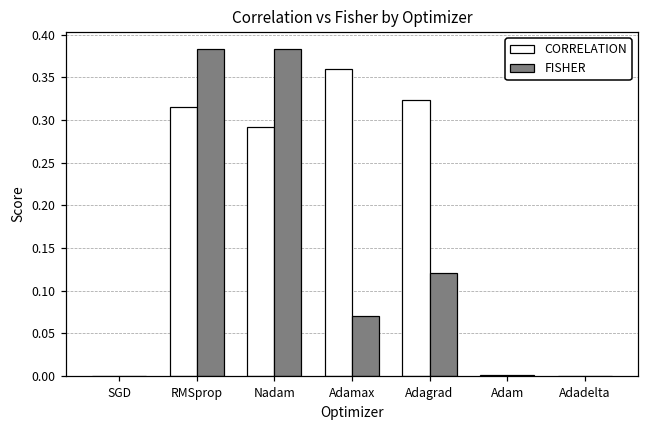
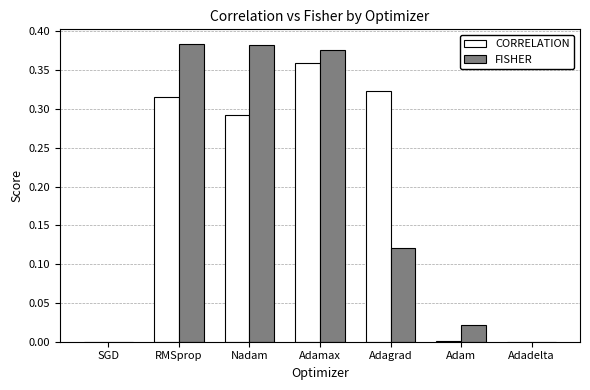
  {
    "CORRELATION": {
      "RMSprop": 0.32,
      "Nadam": 0.29,
      "Adamax": 0.36,
      "Adagrad": 0.32
    },
    "FISHER": {
      "RMSprop": 0.38,
      "Nadam": 0.38,
-     "Adamax": 0.07,
+     "Adamax": 0.38,
      "Adagrad": 0.12,
-     "Adam": 0.00
+     "Adam": 0.02
    }
  }
